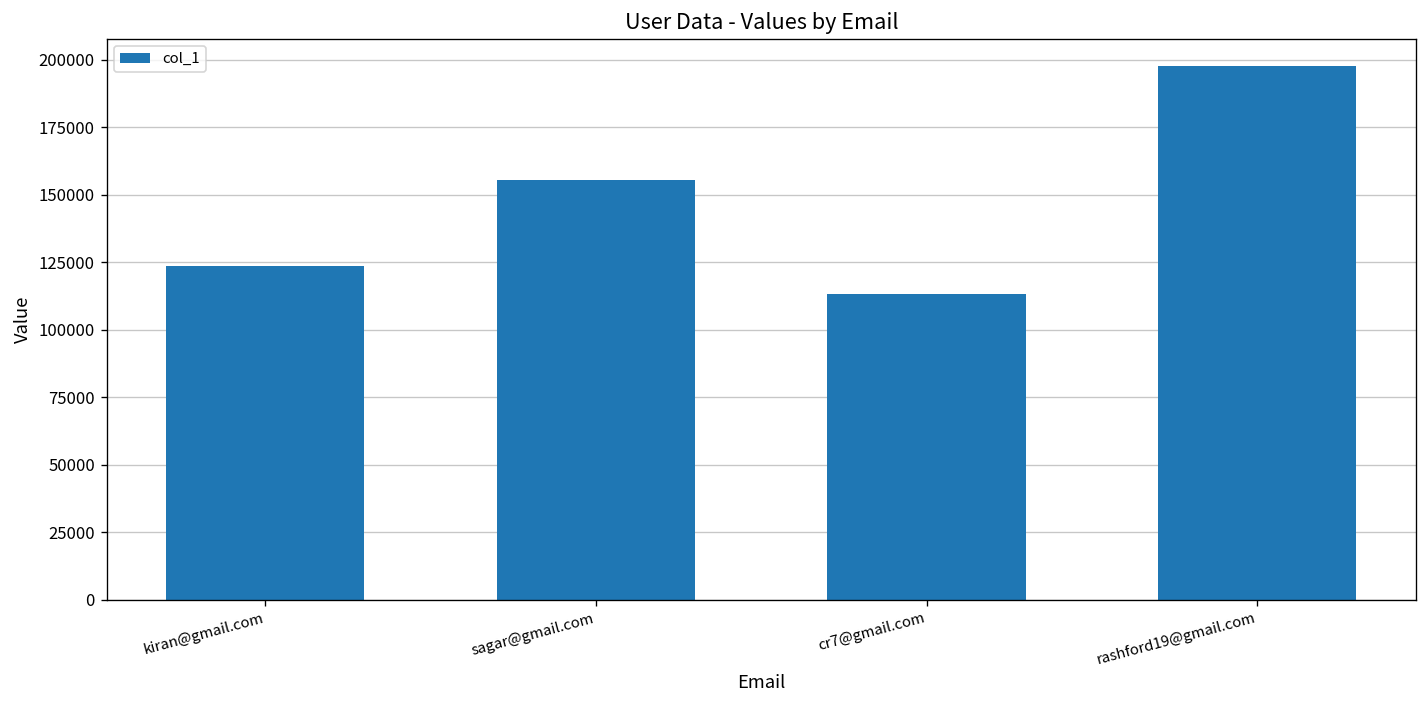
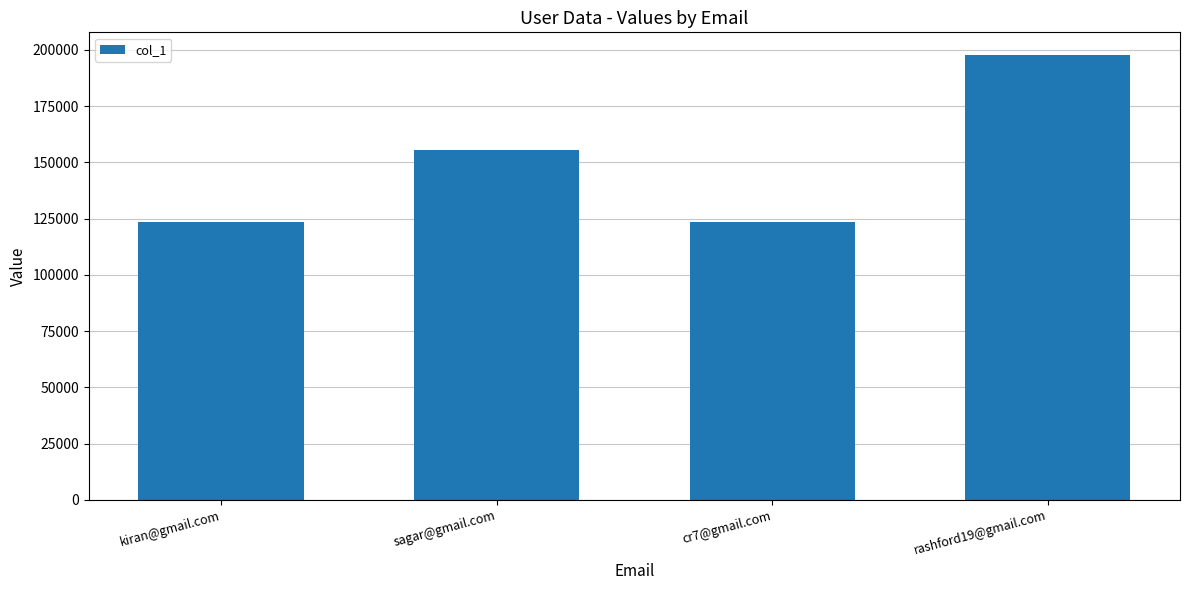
  {
    "kiran@gmail.com": 123000,
    "sagar@gmail.com": 156000,
-   "cr7@gmail.com": 113000,
+   "cr7@gmail.com": 123000,
    "rashford19@gmail.com": 198000
  }
